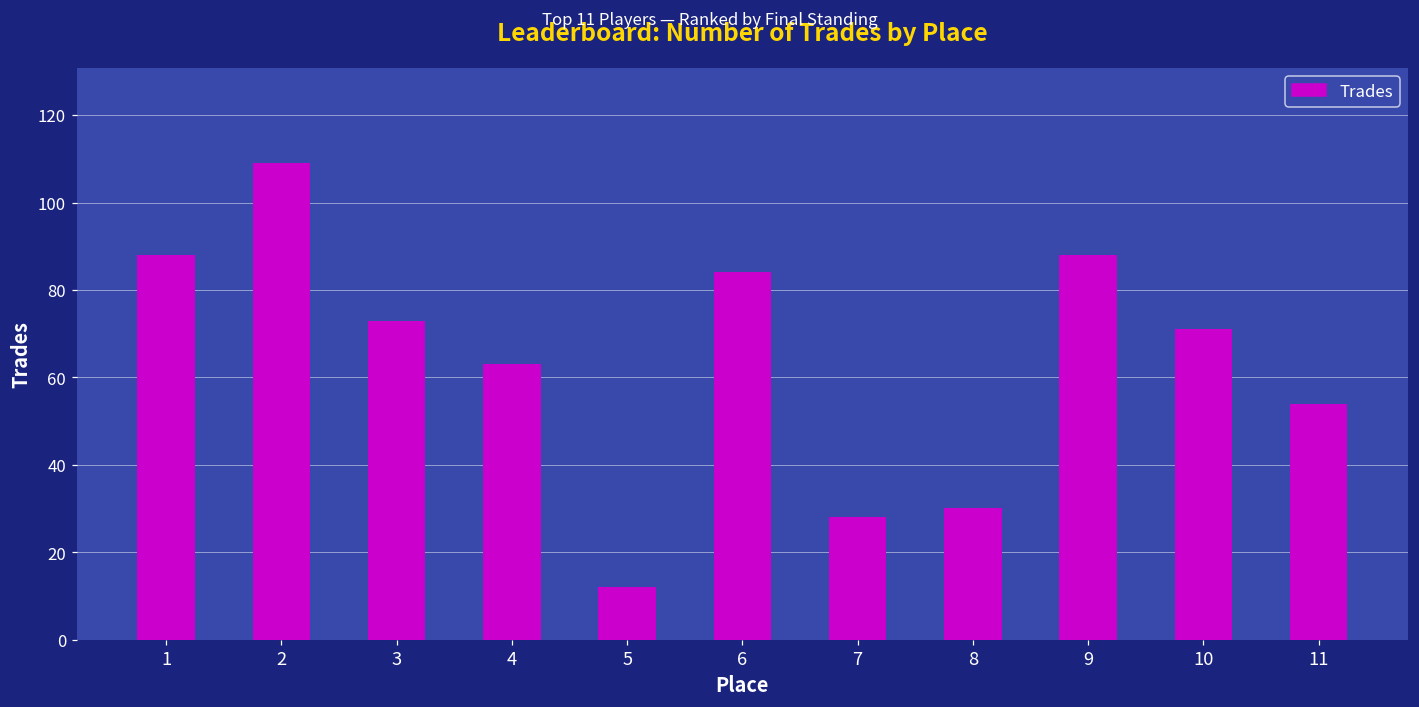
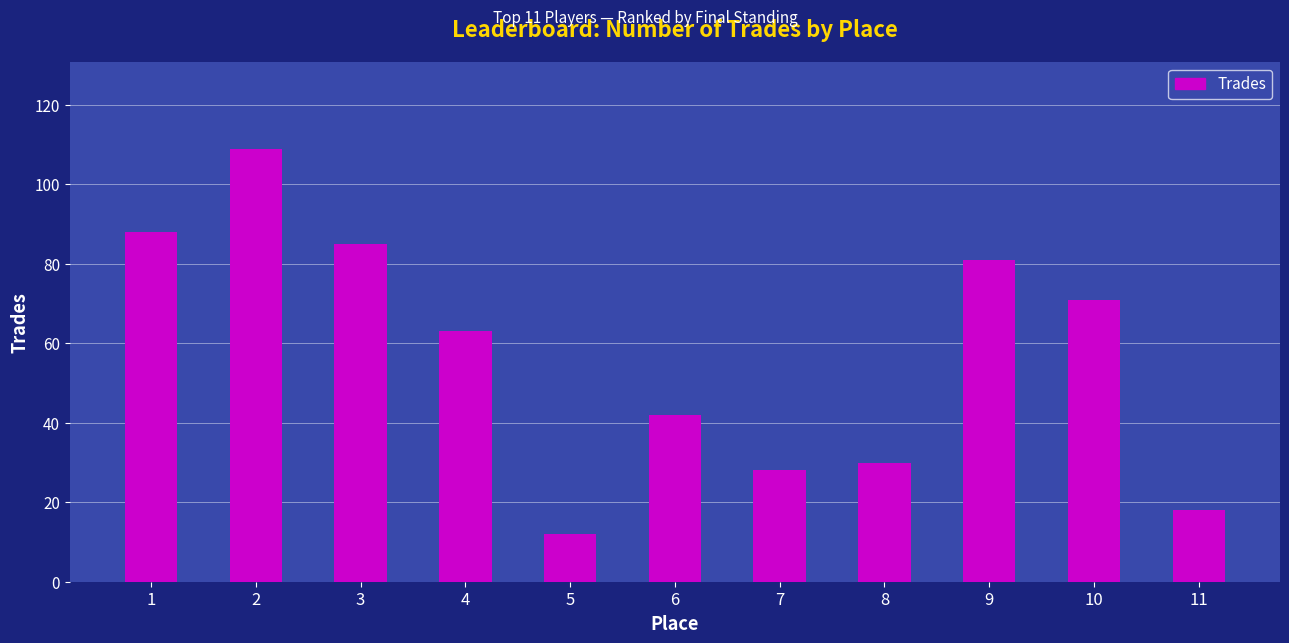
  {
    "1": 88,
    "2": 109,
-   "3": 73,
+   "3": 85,
    "4": 63,
    "5": 12,
-   "6": 84,
+   "6": 42,
    "7": 28,
    "8": 30,
-   "9": 88,
+   "9": 81,
    "10": 71,
-   "11": 54
+   "11": 18
  }
